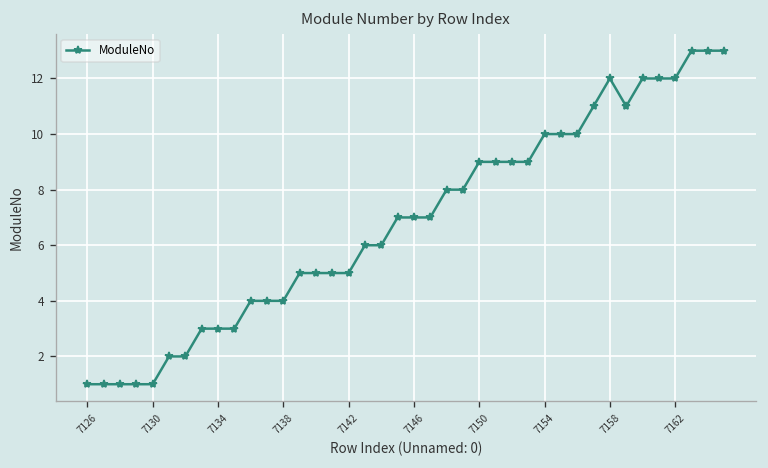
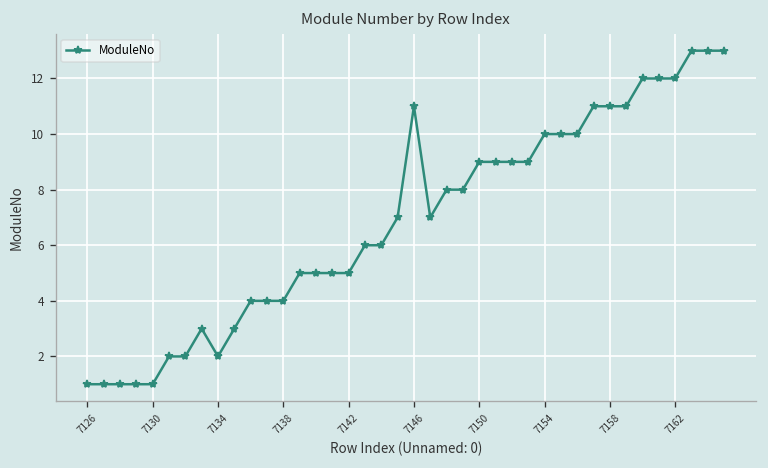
  {
    "7126": 1,
    "7130": 1,
-   "7134": 3,
+   "7134": 2,
    "7138": 4,
    "7142": 5,
-   "7146": 7,
+   "7146": 11,
    "7150": 9,
    "7154": 10,
-   "7158": 12,
+   "7158": 11,
    "7162": 12
  }
